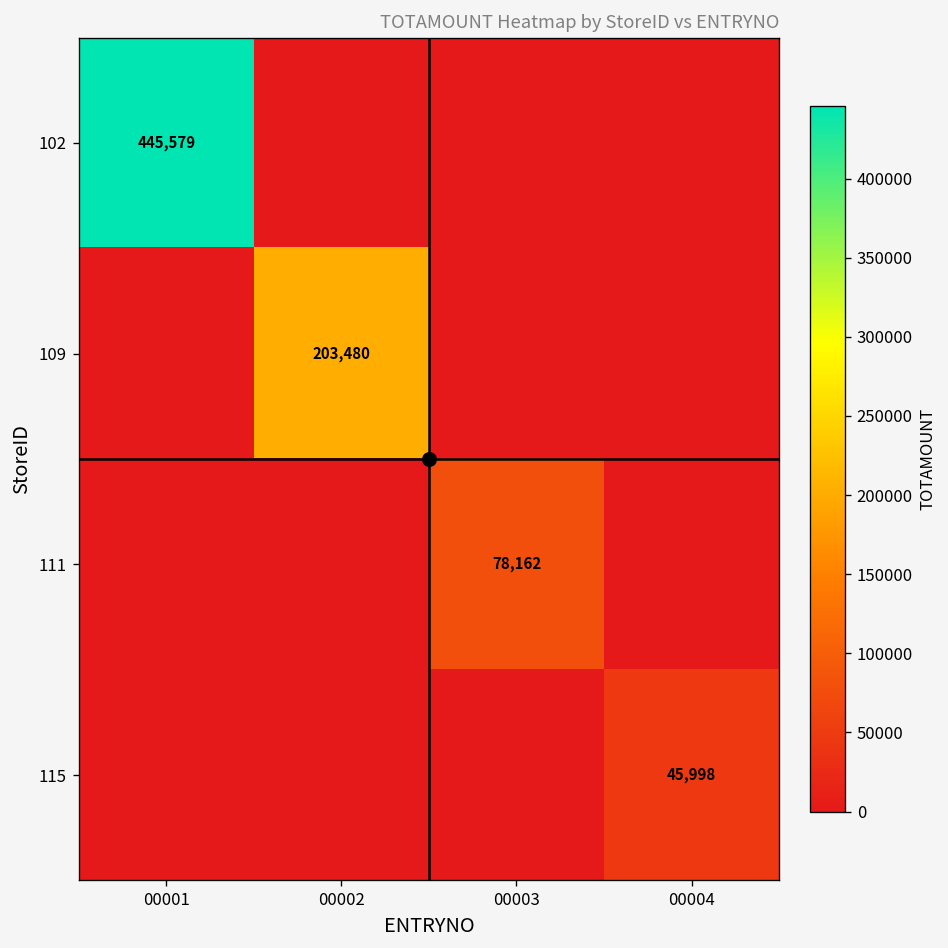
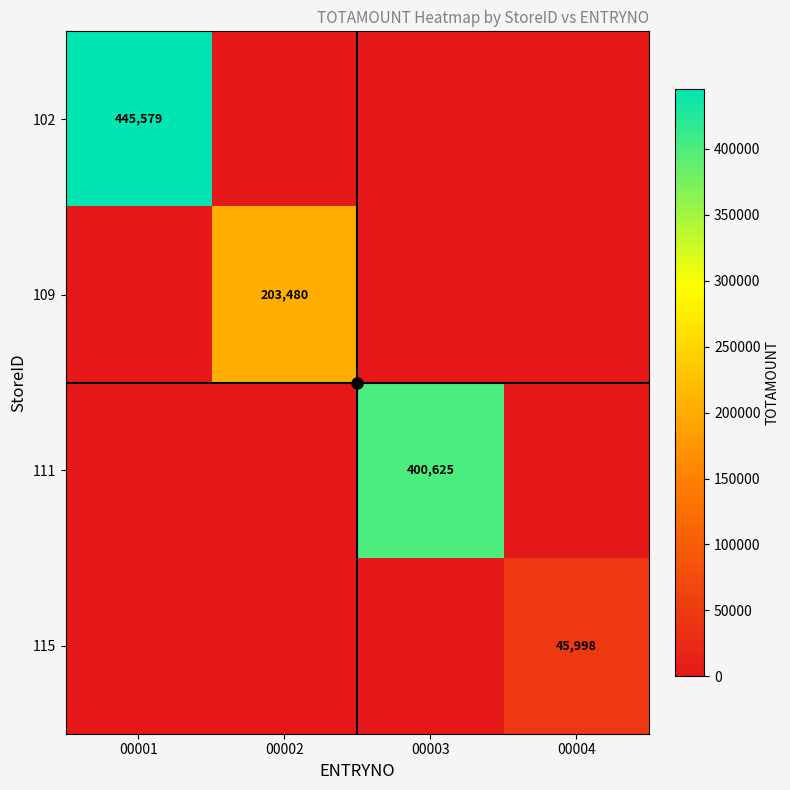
  {
    "102": {
      "00001": "445,579"
    },
    "109": {
      "00002": "203,480"
    },
    "111": {
-     "00003": "78,162"
+     "00003": "400,625"
    },
    "115": {
      "00004": "45,998"
    }
  }
